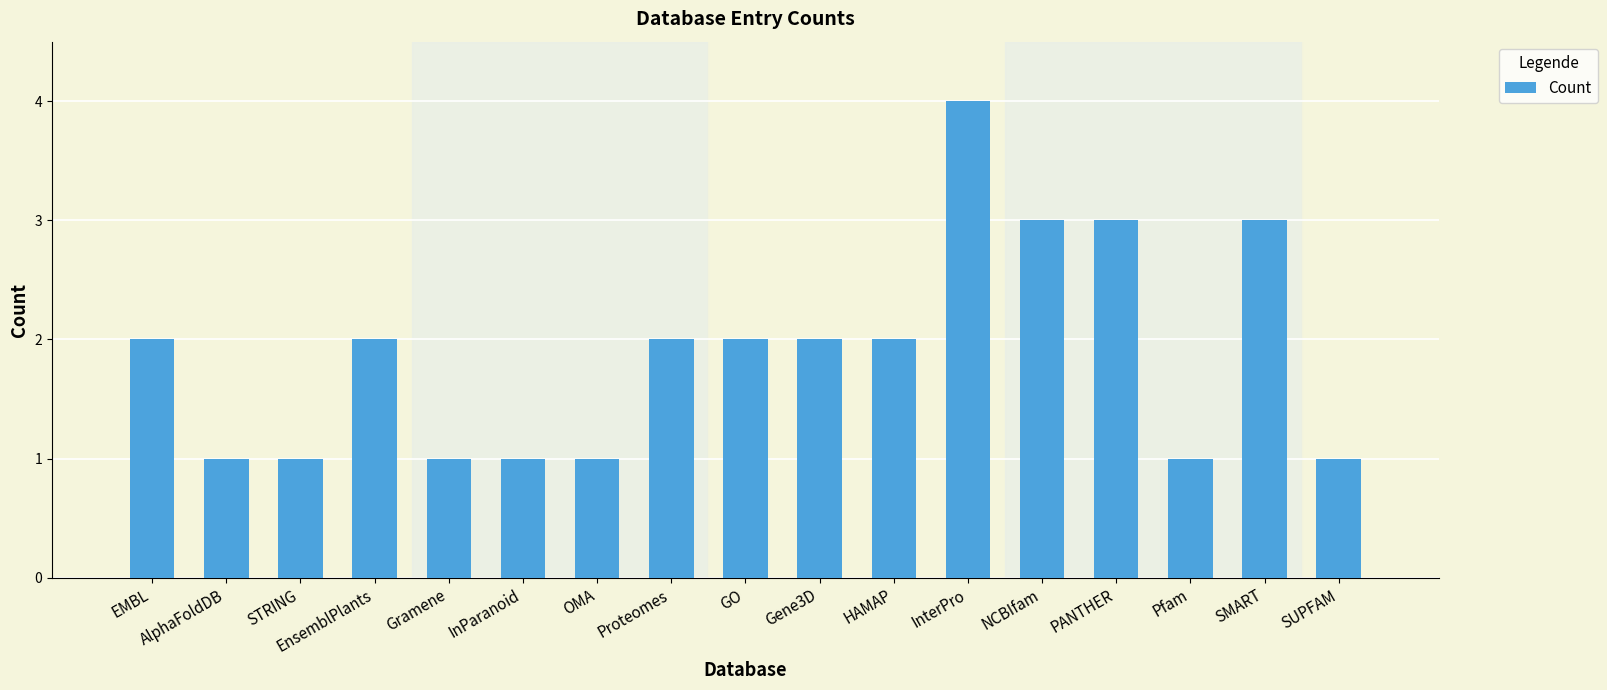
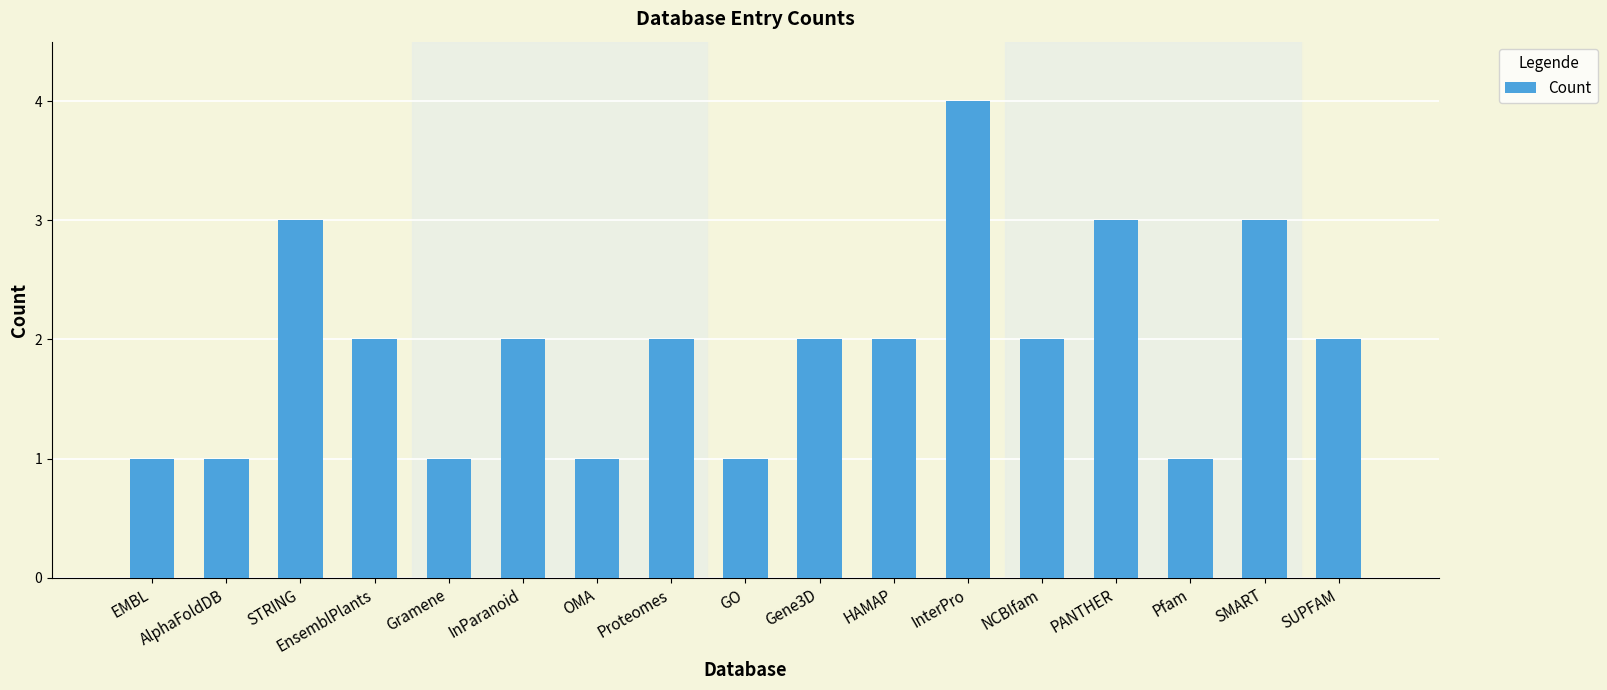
  {
-   "EMBL": 2,
+   "EMBL": 1,
    "AlphaFoldDB": 1,
-   "STRING": 1,
+   "STRING": 3,
    "EnsemblPlants": 2,
    "Gramene": 1,
-   "InParanoid": 1,
+   "InParanoid": 2,
    "OMA": 1,
    "Proteomes": 2,
-   "GO": 2,
+   "GO": 1,
    "Gene3D": 2,
    "HAMAP": 2,
    "InterPro": 4,
-   "NCBIfam": 3,
+   "NCBIfam": 2,
    "PANTHER": 3,
    "Pfam": 1,
    "SMART": 3,
-   "SUPFAM": 1
+   "SUPFAM": 2
  }
